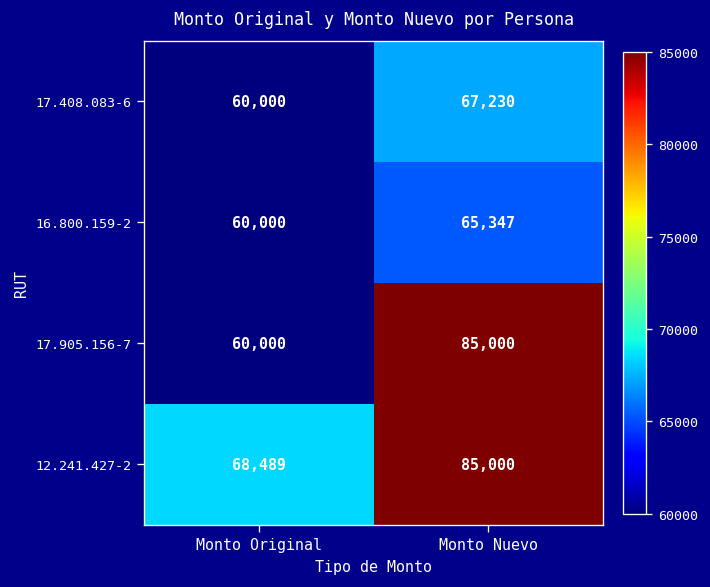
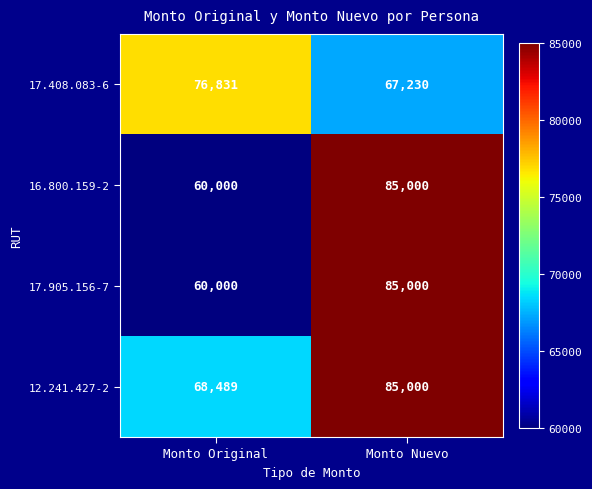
  {
    "17.408.083-6": {
-     "Monto Original": "60,000",
+     "Monto Original": "76,831",
      "Monto Nuevo": "67,230"
    },
    "16.800.159-2": {
      "Monto Original": "60,000",
-     "Monto Nuevo": "65,347"
+     "Monto Nuevo": "85,000"
    },
    "17.905.156-7": {
      "Monto Original": "60,000",
      "Monto Nuevo": "85,000"
    },
    "12.241.427-2": {
      "Monto Original": "68,489",
      "Monto Nuevo": "85,000"
    }
  }
